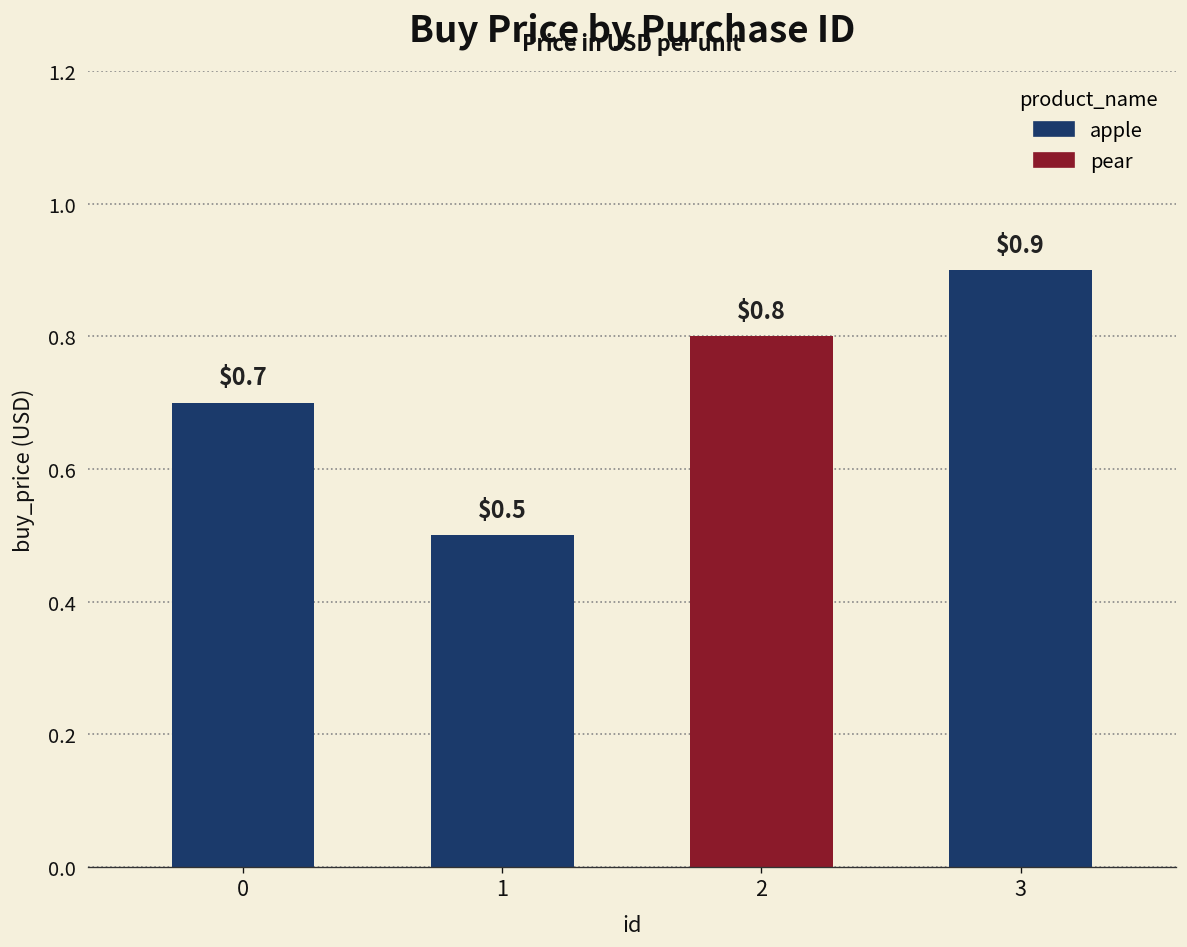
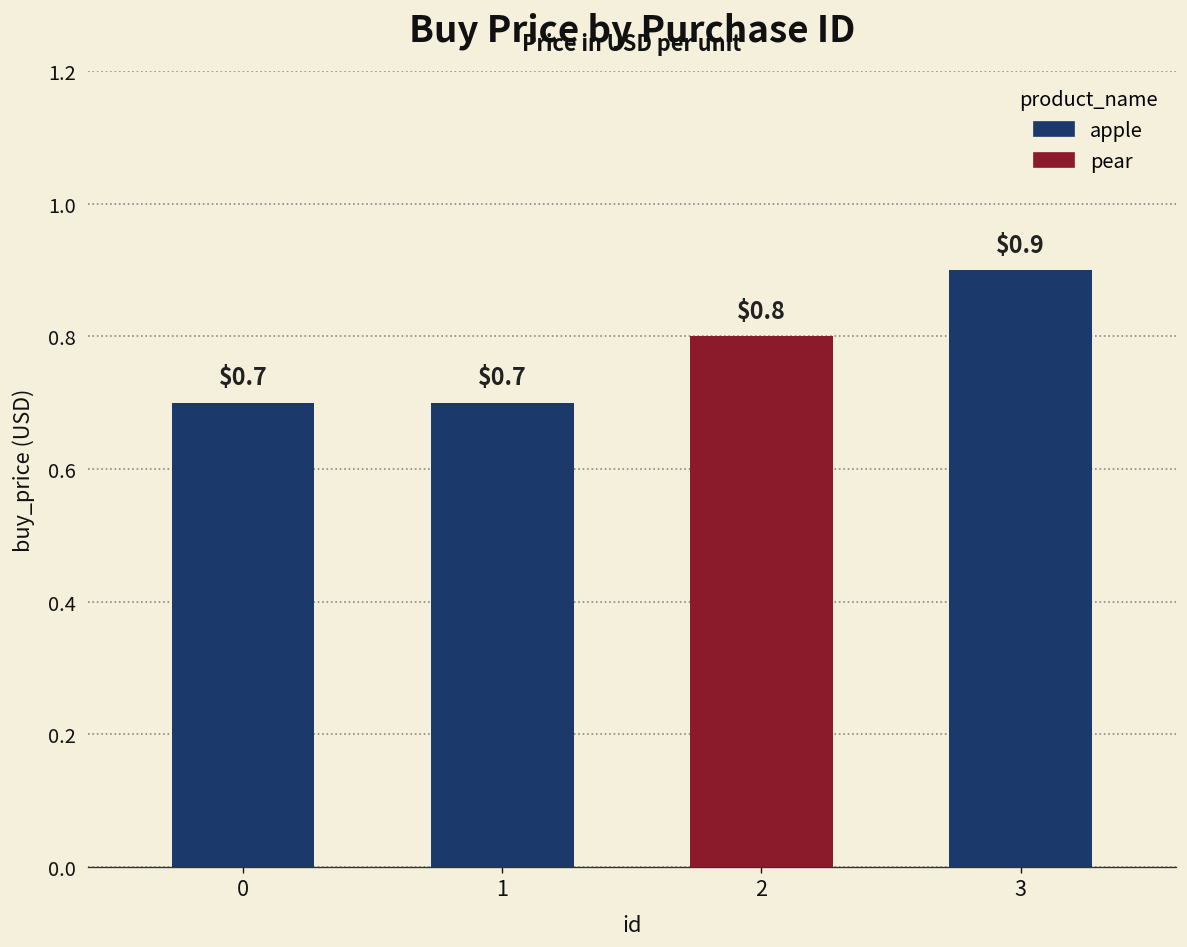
  {
    "0": "$0.7",
-   "1": "$0.5",
+   "1": "$0.7",
    "2": "$0.8",
    "3": "$0.9"
  }
